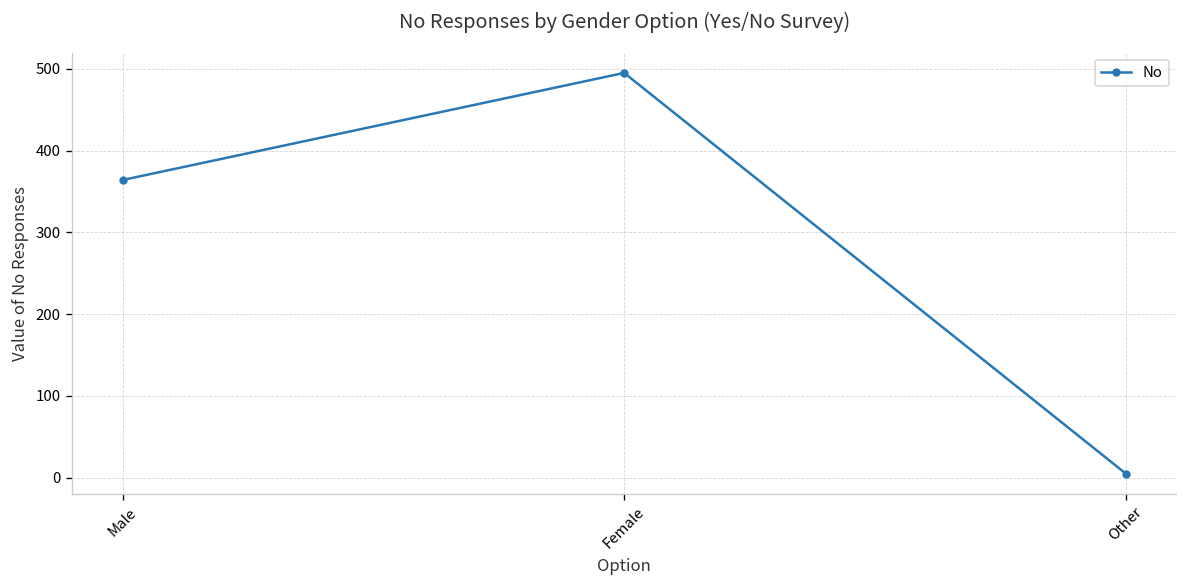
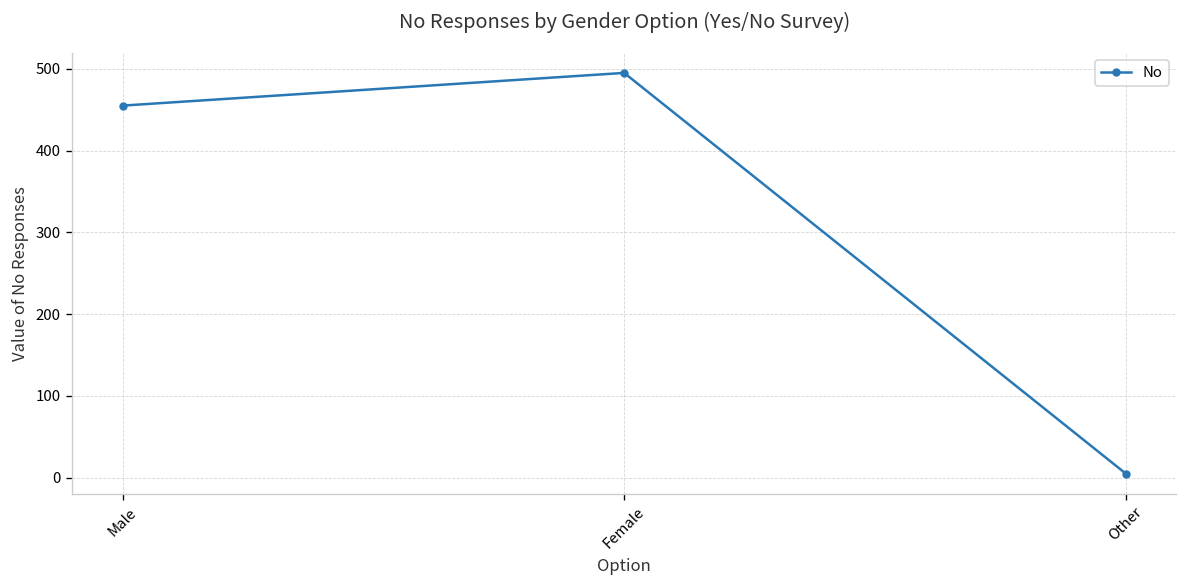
  {
-   "Male": 360,
+   "Male": 460,
    "Female": 500,
    "Other": 10
  }
